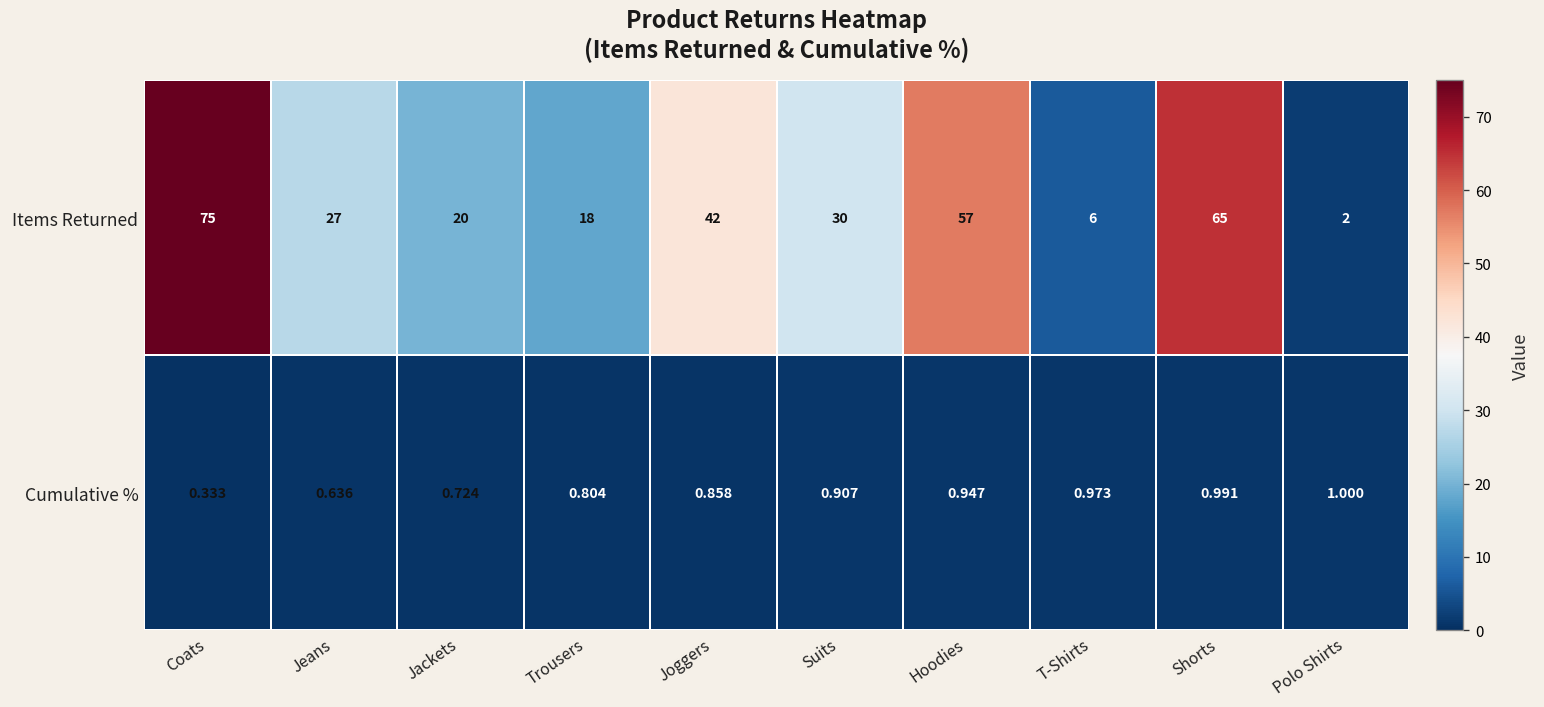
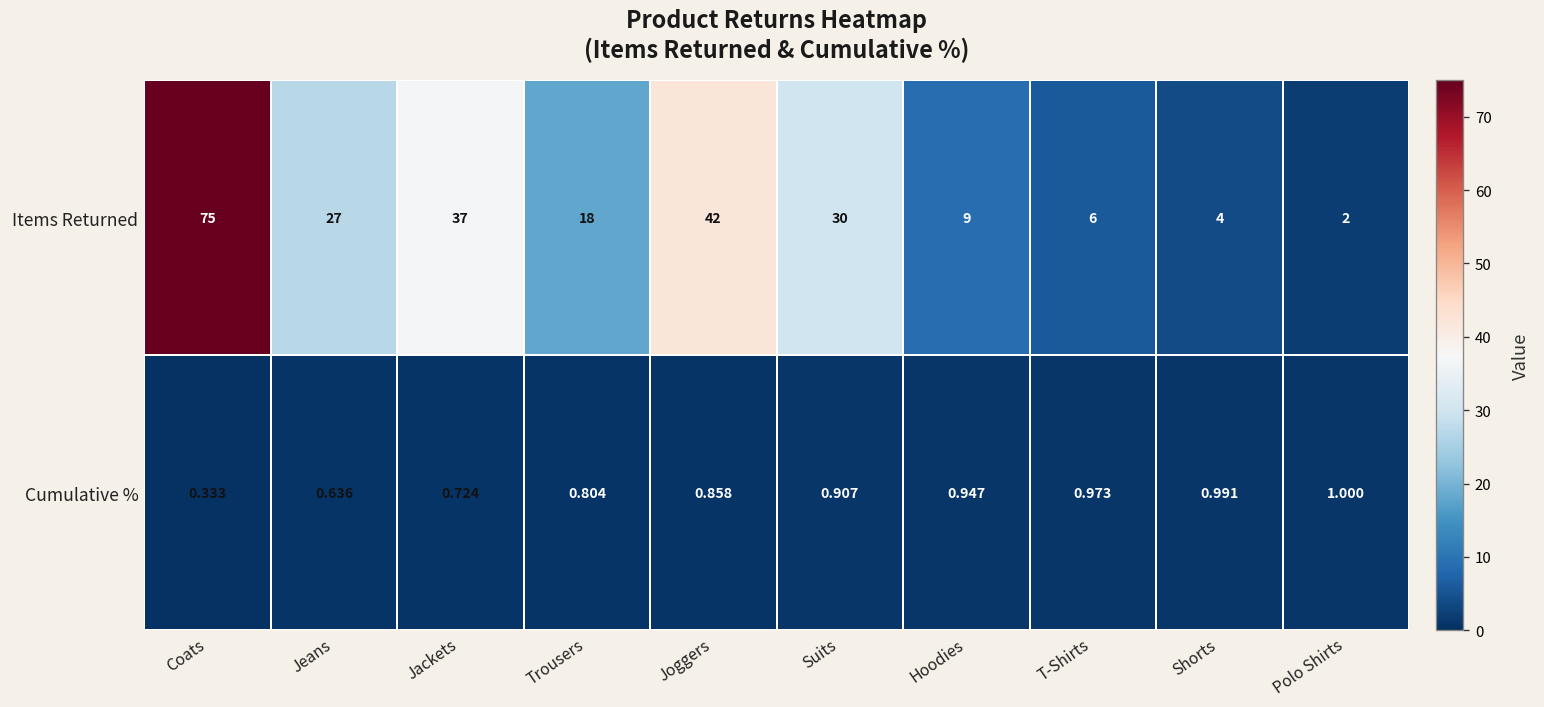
  {
    "Items Returned": {
      "Coats": 75,
      "Jeans": 27,
-     "Jackets": 20,
+     "Jackets": 37,
      "Trousers": 18,
      "Joggers": 42,
      "Suits": 30,
-     "Hoodies": 57,
+     "Hoodies": 9,
      "T-Shirts": 6,
-     "Shorts": 65,
+     "Shorts": 4,
      "Polo Shirts": 2
    },
    "Cumulative %": {
      "Coats": 0.333,
      "Jeans": 0.636,
      "Jackets": 0.724,
      "Trousers": 0.804,
      "Joggers": 0.858,
      "Suits": 0.907,
      "Hoodies": 0.947,
      "T-Shirts": 0.973,
      "Shorts": 0.991,
      "Polo Shirts": 1.000
    }
  }
